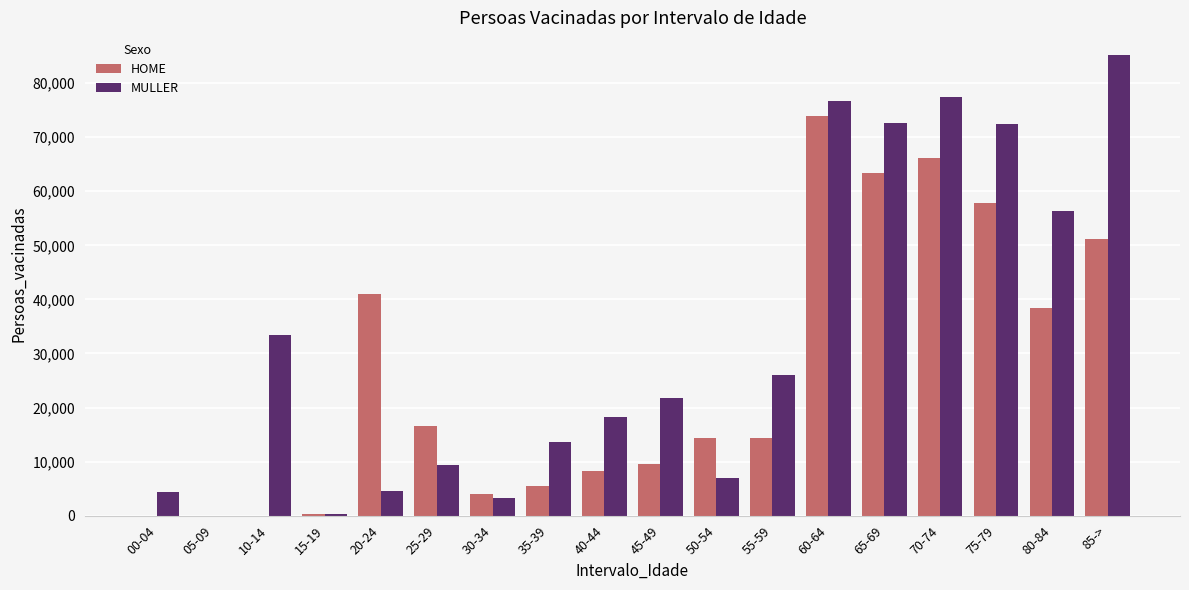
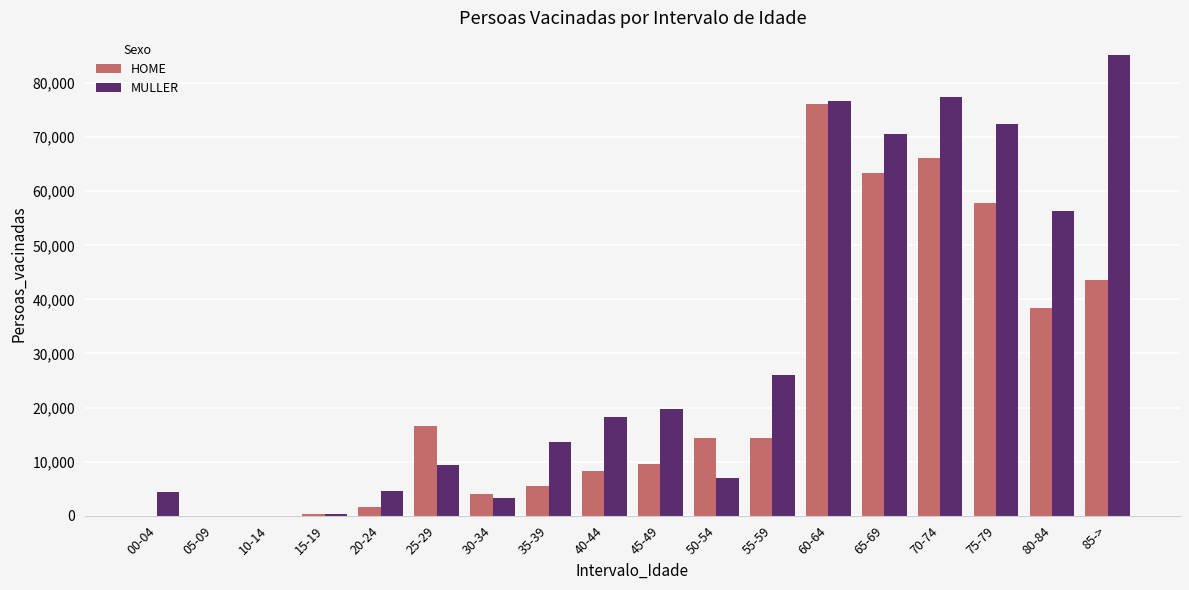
  {
    "HOME": {
      "00-04": "0",
      "05-09": "0",
-     "20-24": "41,000",
+     "20-24": "2,000",
      "25-29": "17,000",
      "30-34": "4,000",
      "35-39": "5,000",
      "40-44": "8,000",
      "45-49": "10,000",
      "50-54": "14,000",
      "55-59": "14,000",
-     "60-64": "74,000",
+     "60-64": "76,000",
      "65-69": "63,000",
      "70-74": "66,000",
      "75-79": "58,000",
      "80-84": "38,000",
-     "85->": "51,000"
+     "85->": "44,000"
    },
    "MULLER": {
      "00-04": "4,000",
      "05-09": "0",
-     "10-14": "33,000",
+     "10-14": "0",
      "20-24": "5,000",
      "25-29": "9,000",
      "30-34": "3,000",
      "35-39": "14,000",
      "40-44": "18,000",
-     "45-49": "22,000",
+     "45-49": "20,000",
      "50-54": "7,000",
      "55-59": "26,000",
      "60-64": "77,000",
-     "65-69": "73,000",
+     "65-69": "71,000",
      "70-74": "77,000",
      "75-79": "72,000",
      "80-84": "56,000",
      "85->": "85,000"
    }
  }
